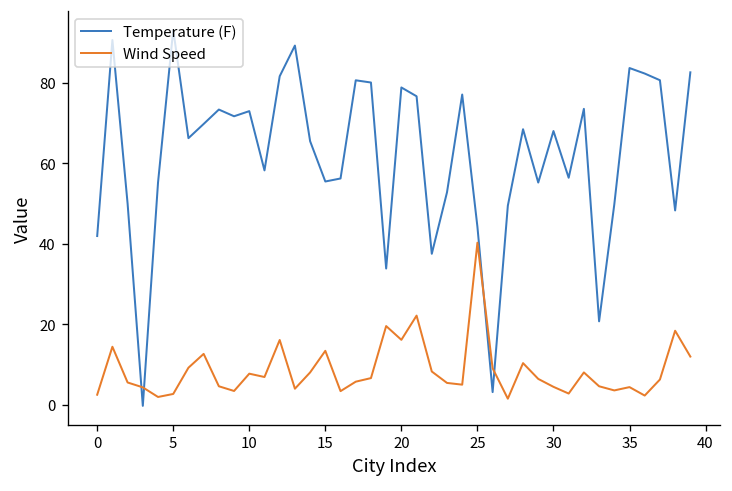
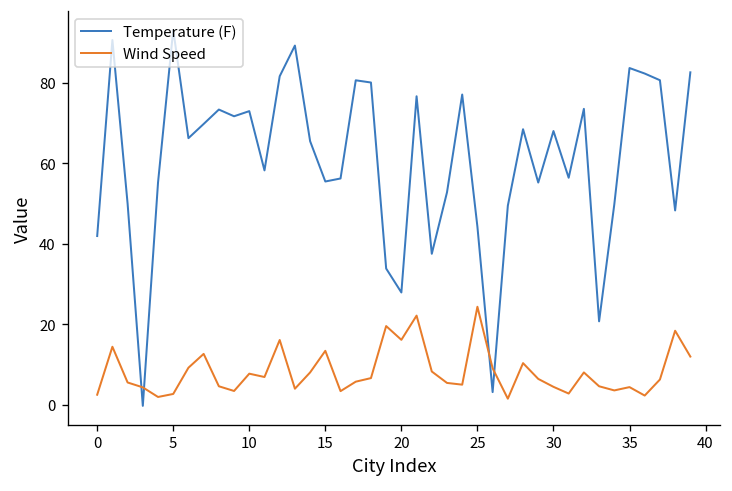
  {
    "Temperature (F)": {
      "0": 42,
      "10": 73,
      "15": 56,
-     "20": 79,
+     "20": 28,
      "25": 44,
      "30": 68,
      "35": 84
    },
    "Wind Speed": {
      "0": 3,
      "5": 3,
      "10": 8,
      "15": 13,
      "20": 16,
-     "25": 40,
+     "25": 24,
      "30": 4,
      "35": 4
    }
  }
